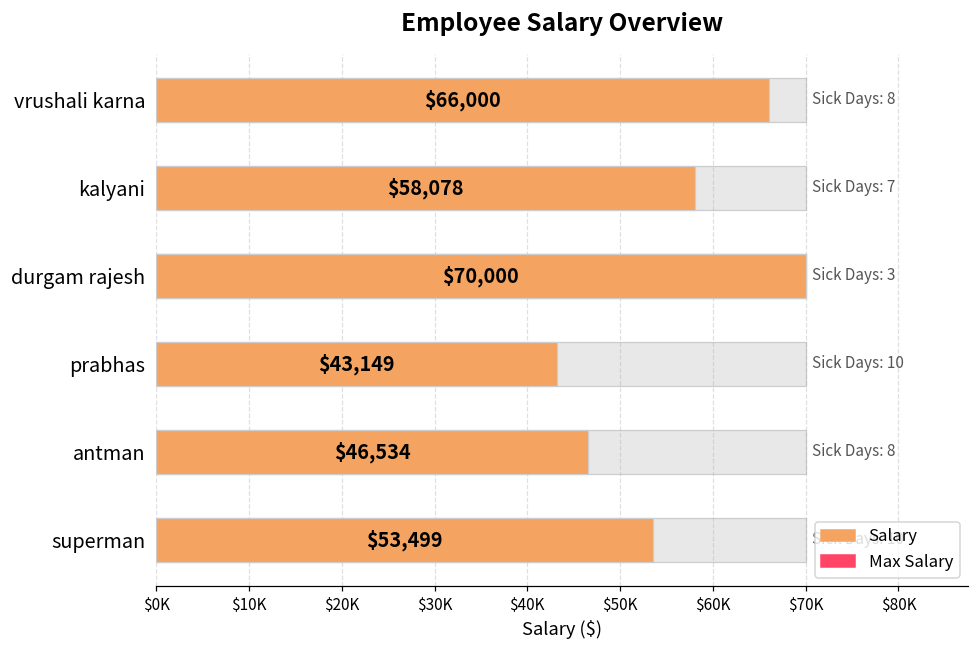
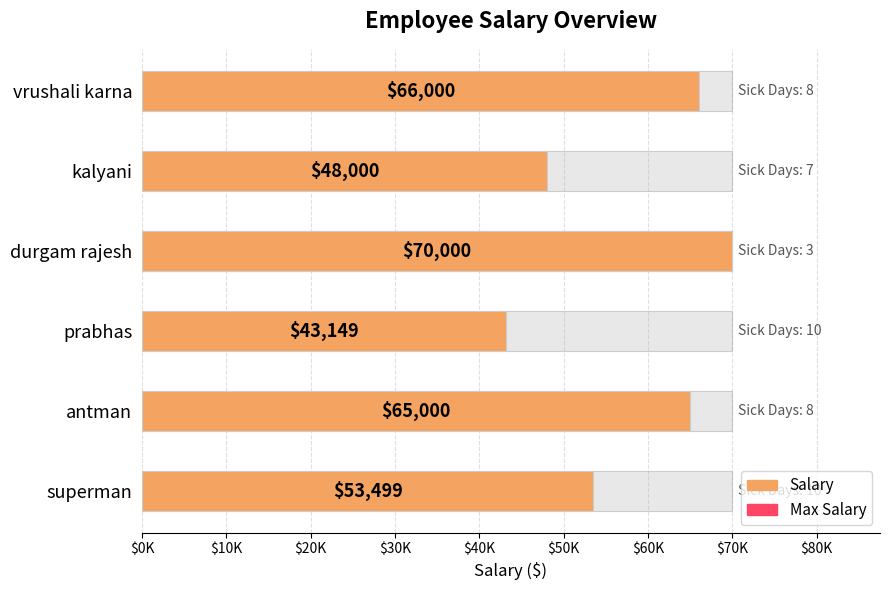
  {
    "Salary": {
-     "kalyani": "$58,078",
+     "kalyani": "$48,000",
      "durgam rajesh": "$70,000",
-     "antman": "$46,534"
+     "antman": "$65,000"
    },
    "Max Salary": {
      "durgam rajesh": "$70,000"
    }
  }
